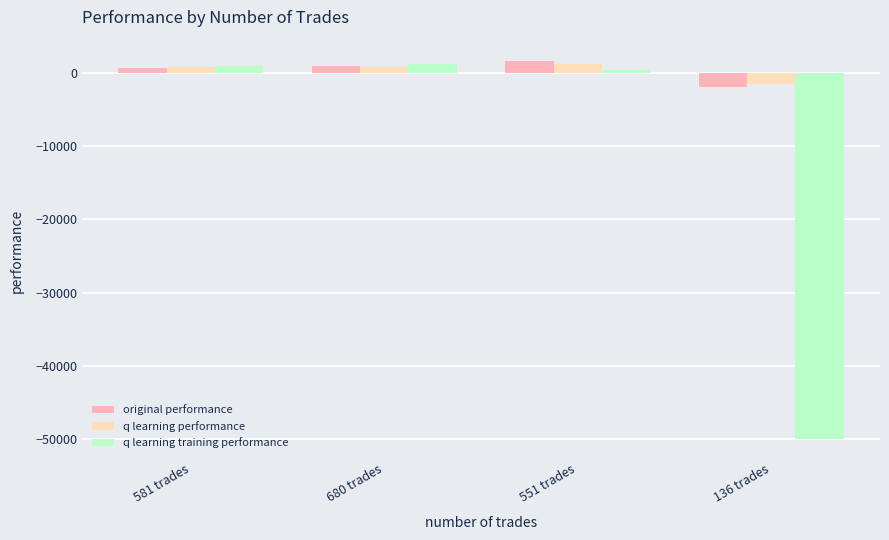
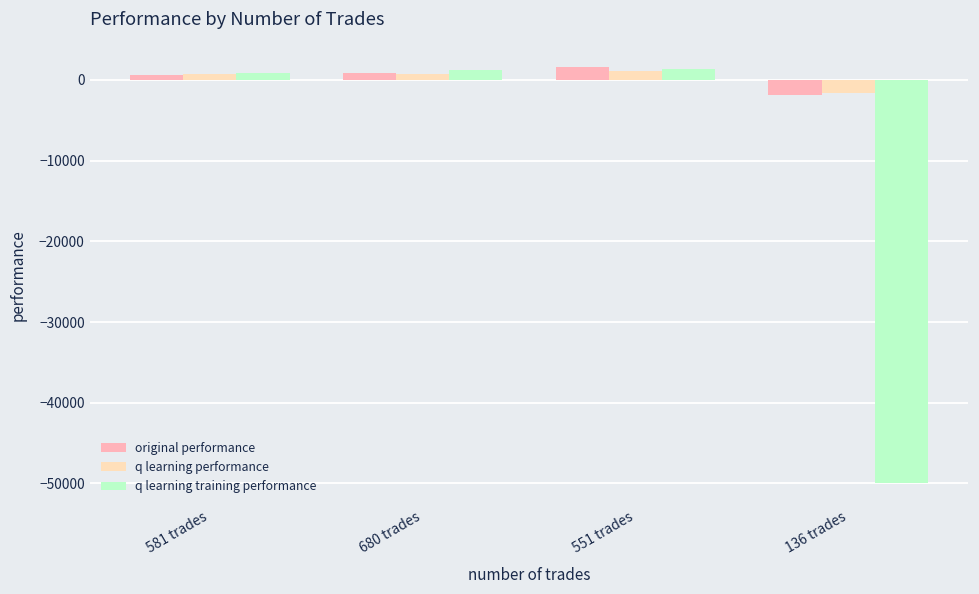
  {
    "q learning training performance": {
      "581 trades": 1000,
      "680 trades": 1000,
-     "551 trades": 0,
+     "551 trades": 1000,
      "136 trades": -50000
    }
  }
